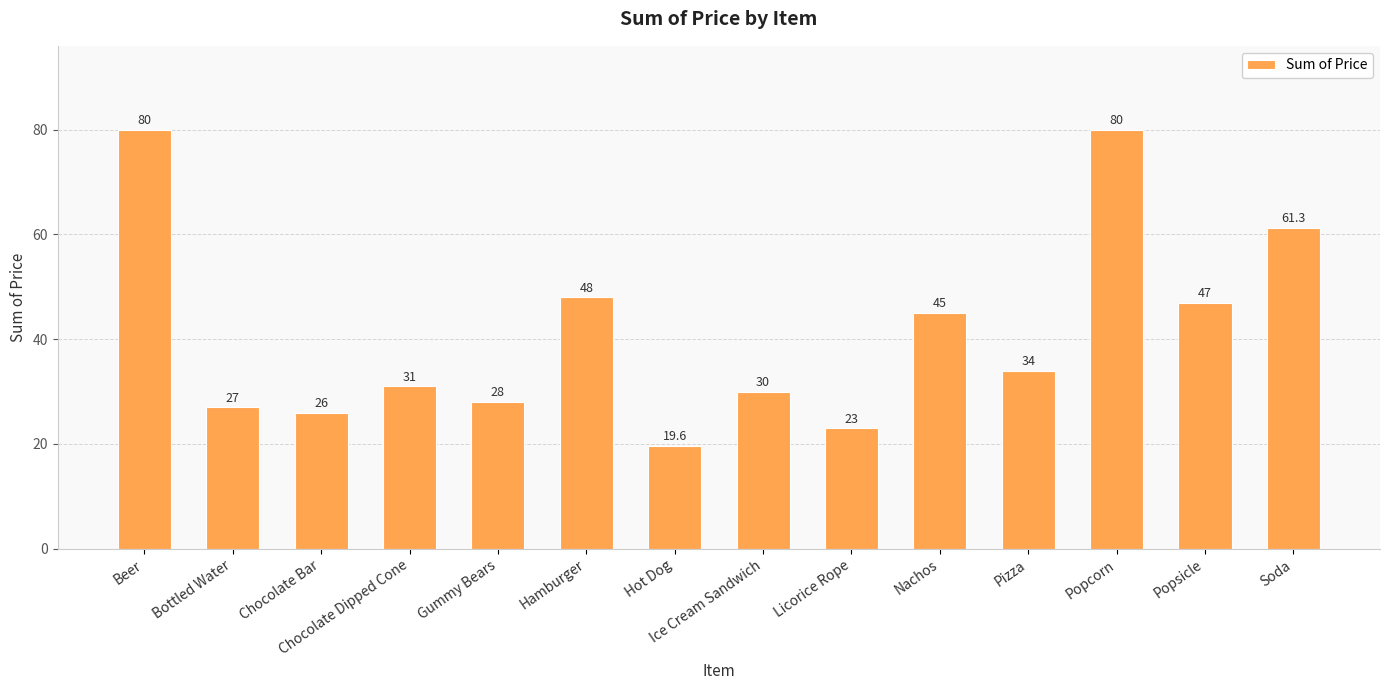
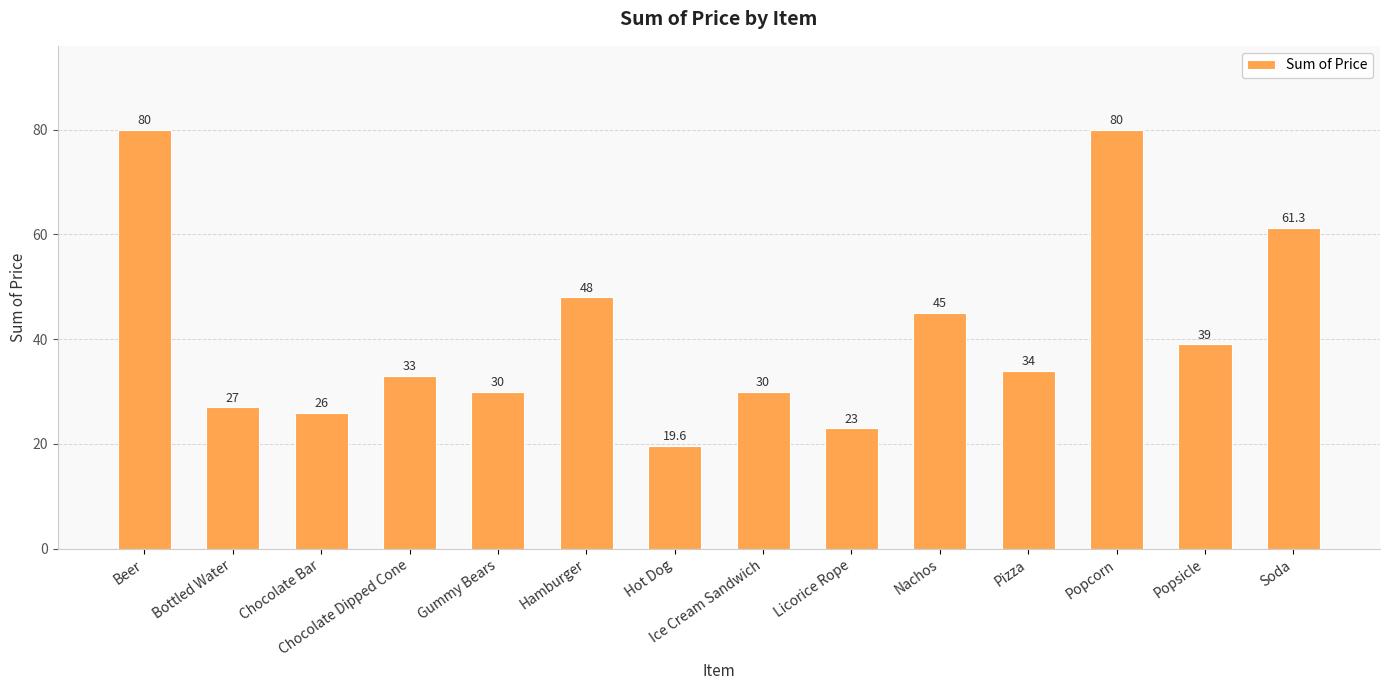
  {
    "Beer": 80,
    "Bottled Water": 27,
    "Chocolate Bar": 26,
-   "Chocolate Dipped Cone": 31,
-   "Gummy Bears": 28,
+   "Chocolate Dipped Cone": 33,
+   "Gummy Bears": 30,
    "Hamburger": 48,
    "Hot Dog": 19.6,
    "Ice Cream Sandwich": 30,
    "Licorice Rope": 23,
    "Nachos": 45,
    "Pizza": 34,
    "Popcorn": 80,
-   "Popsicle": 47,
+   "Popsicle": 39,
    "Soda": 61.3
  }
